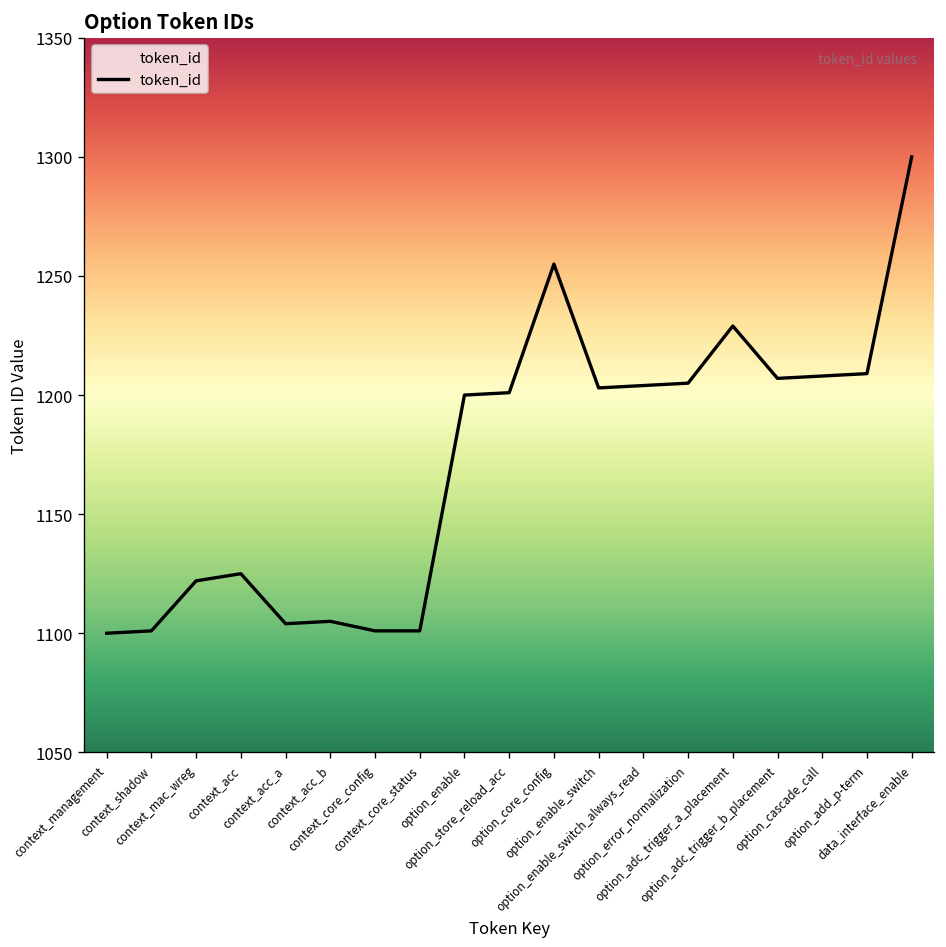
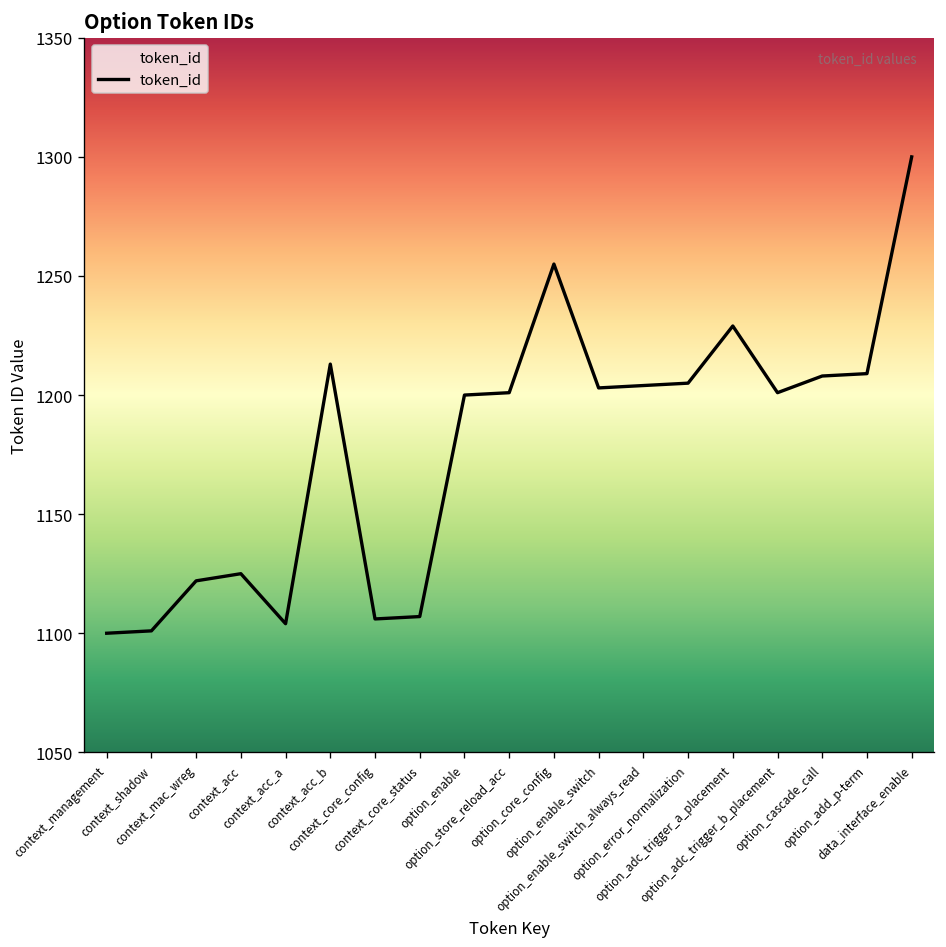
  {
    "context_management": 1100,
    "context_shadow": 1101,
    "context_mac_wreg": 1122,
    "context_acc": 1125,
    "context_acc_a": 1104,
-   "context_acc_b": 1105,
-   "context_core_config": 1101,
-   "context_core_status": 1101,
+   "context_acc_b": 1213,
+   "context_core_config": 1106,
+   "context_core_status": 1107,
    "option_enable": 1200,
    "option_store_reload_acc": 1201,
    "option_core_config": 1255,
    "option_enable_switch": 1203,
    "option_enable_switch_always_read": 1204,
    "option_error_normalization": 1205,
    "option_adc_trigger_a_placement": 1229,
-   "option_adc_trigger_b_placement": 1207,
+   "option_adc_trigger_b_placement": 1201,
    "option_cascade_call": 1208,
    "option_add_p-term": 1209,
    "data_interface_enable": 1300
  }
